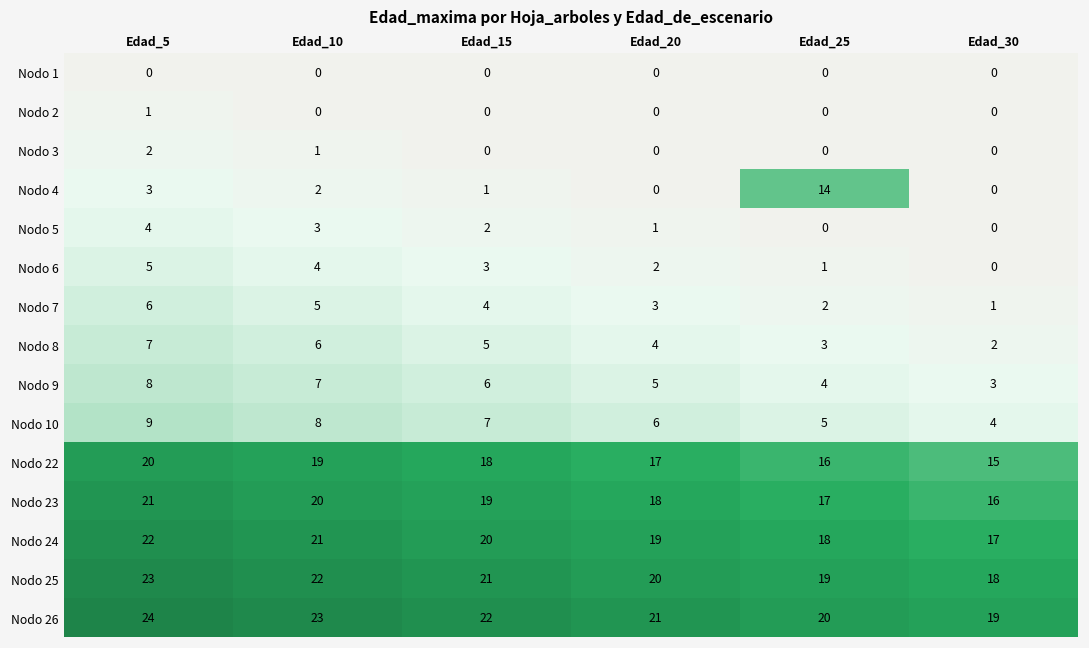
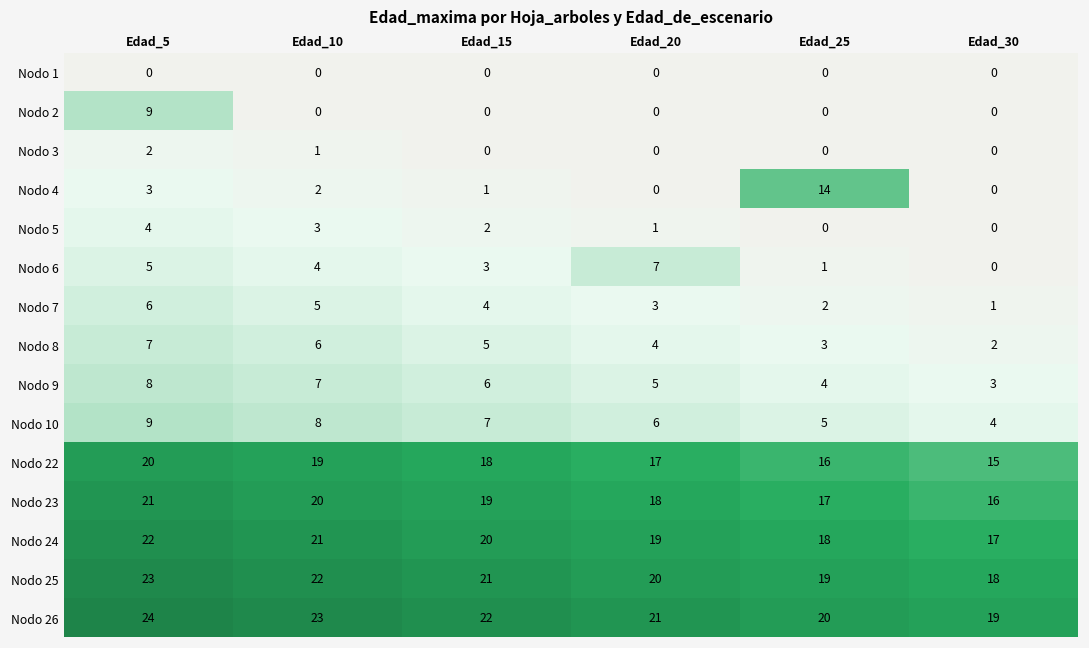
  {
    "Nodo 1": {
      "Edad_5": 0,
      "Edad_10": 0,
      "Edad_15": 0,
      "Edad_20": 0,
      "Edad_25": 0,
      "Edad_30": 0
    },
    "Nodo 2": {
-     "Edad_5": 1,
+     "Edad_5": 9,
      "Edad_10": 0,
      "Edad_15": 0,
      "Edad_20": 0,
      "Edad_25": 0,
      "Edad_30": 0
    },
    "Nodo 3": {
      "Edad_5": 2,
      "Edad_10": 1,
      "Edad_15": 0,
      "Edad_20": 0,
      "Edad_25": 0,
      "Edad_30": 0
    },
    "Nodo 4": {
      "Edad_5": 3,
      "Edad_10": 2,
      "Edad_15": 1,
      "Edad_20": 0,
      "Edad_25": 14,
      "Edad_30": 0
    },
    "Nodo 5": {
      "Edad_5": 4,
      "Edad_10": 3,
      "Edad_15": 2,
      "Edad_20": 1,
      "Edad_25": 0,
      "Edad_30": 0
    },
    "Nodo 6": {
      "Edad_5": 5,
      "Edad_10": 4,
      "Edad_15": 3,
-     "Edad_20": 2,
+     "Edad_20": 7,
      "Edad_25": 1,
      "Edad_30": 0
    },
    "Nodo 7": {
      "Edad_5": 6,
      "Edad_10": 5,
      "Edad_15": 4,
      "Edad_20": 3,
      "Edad_25": 2,
      "Edad_30": 1
    },
    "Nodo 8": {
      "Edad_5": 7,
      "Edad_10": 6,
      "Edad_15": 5,
      "Edad_20": 4,
      "Edad_25": 3,
      "Edad_30": 2
    },
    "Nodo 9": {
      "Edad_5": 8,
      "Edad_10": 7,
      "Edad_15": 6,
      "Edad_20": 5,
      "Edad_25": 4,
      "Edad_30": 3
    },
    "Nodo 10": {
      "Edad_5": 9,
      "Edad_10": 8,
      "Edad_15": 7,
      "Edad_20": 6,
      "Edad_25": 5,
      "Edad_30": 4
    },
    "Nodo 22": {
      "Edad_5": 20,
      "Edad_10": 19,
      "Edad_15": 18,
      "Edad_20": 17,
      "Edad_25": 16,
      "Edad_30": 15
    },
    "Nodo 23": {
      "Edad_5": 21,
      "Edad_10": 20,
      "Edad_15": 19,
      "Edad_20": 18,
      "Edad_25": 17,
      "Edad_30": 16
    },
    "Nodo 24": {
      "Edad_5": 22,
      "Edad_10": 21,
      "Edad_15": 20,
      "Edad_20": 19,
      "Edad_25": 18,
      "Edad_30": 17
    },
    "Nodo 25": {
      "Edad_5": 23,
      "Edad_10": 22,
      "Edad_15": 21,
      "Edad_20": 20,
      "Edad_25": 19,
      "Edad_30": 18
    },
    "Nodo 26": {
      "Edad_5": 24,
      "Edad_10": 23,
      "Edad_15": 22,
      "Edad_20": 21,
      "Edad_25": 20,
      "Edad_30": 19
    }
  }
